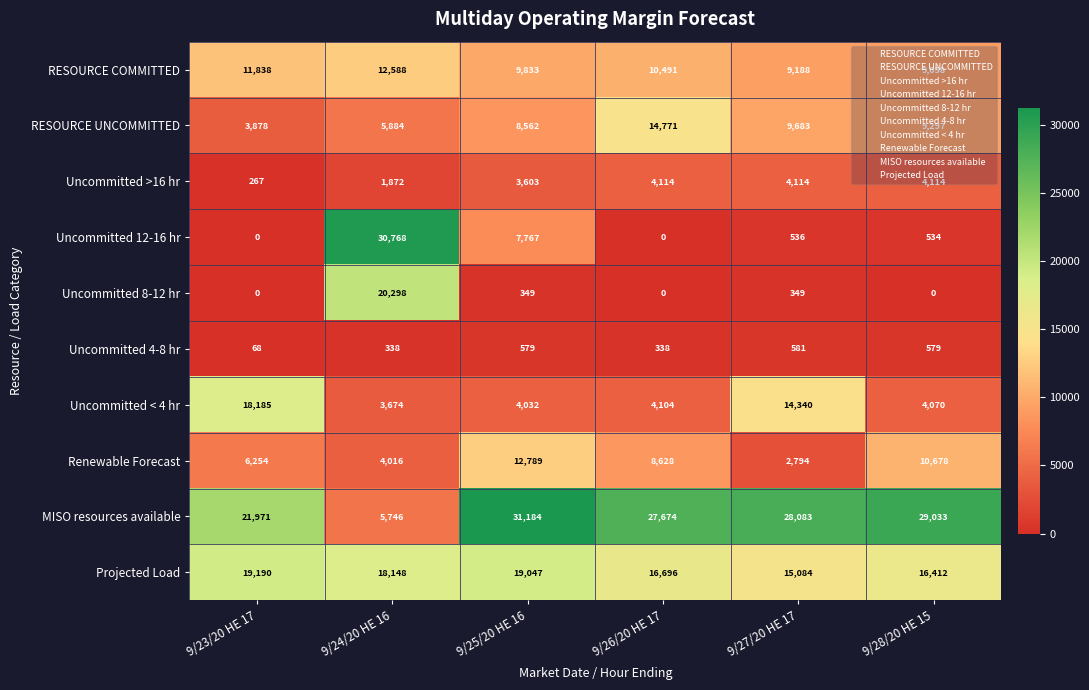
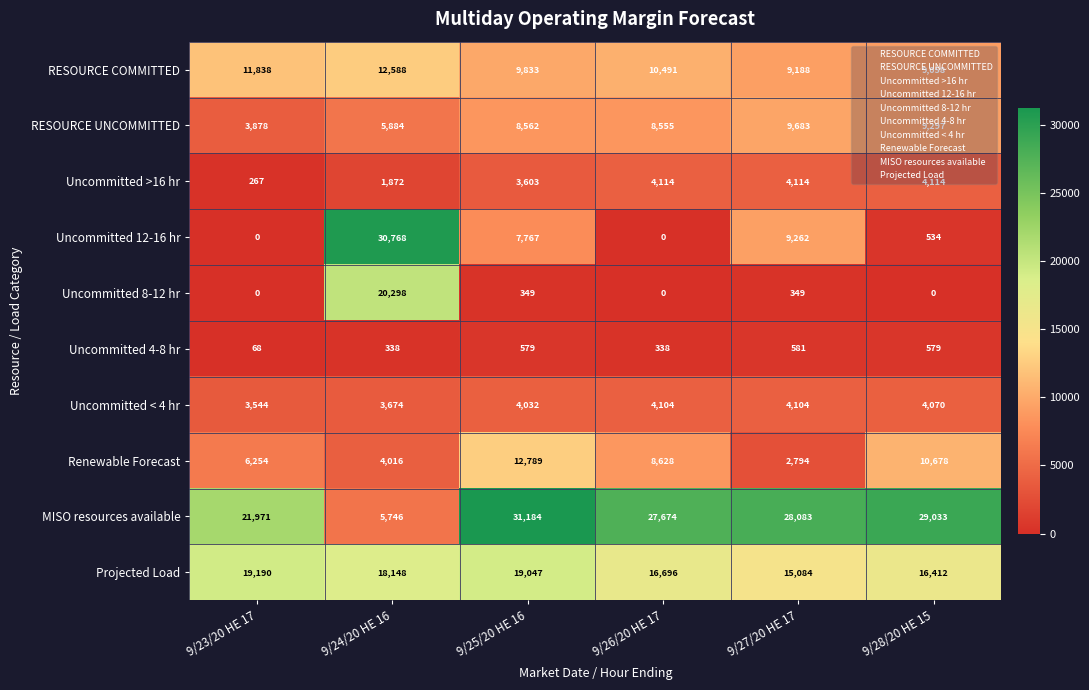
  {
    "RESOURCE COMMITTED": {
      "9/23/20 HE 17": "11,838",
      "9/24/20 HE 16": "12,588",
      "9/25/20 HE 16": "9,833",
      "9/26/20 HE 17": "10,491",
      "9/27/20 HE 17": "9,188"
    },
    "RESOURCE UNCOMMITTED": {
      "9/23/20 HE 17": "3,878",
      "9/24/20 HE 16": "5,884",
      "9/25/20 HE 16": "8,562",
-     "9/26/20 HE 17": "14,771",
+     "9/26/20 HE 17": "8,555",
      "9/27/20 HE 17": "9,683"
    },
    "Uncommitted >16 hr": {
      "9/23/20 HE 17": "267",
      "9/24/20 HE 16": "1,872",
      "9/25/20 HE 16": "3,603",
      "9/26/20 HE 17": "4,114",
      "9/27/20 HE 17": "4,114"
    },
    "Uncommitted 12-16 hr": {
      "9/23/20 HE 17": "0",
      "9/24/20 HE 16": "30,768",
      "9/25/20 HE 16": "7,767",
      "9/26/20 HE 17": "0",
-     "9/27/20 HE 17": "536",
+     "9/27/20 HE 17": "9,262",
      "9/28/20 HE 15": "534"
    },
    "Uncommitted 8-12 hr": {
      "9/23/20 HE 17": "0",
      "9/24/20 HE 16": "20,298",
      "9/25/20 HE 16": "349",
      "9/26/20 HE 17": "0",
      "9/27/20 HE 17": "349",
      "9/28/20 HE 15": "0"
    },
    "Uncommitted 4-8 hr": {
      "9/23/20 HE 17": "68",
      "9/24/20 HE 16": "338",
      "9/25/20 HE 16": "579",
      "9/26/20 HE 17": "338",
      "9/27/20 HE 17": "581",
      "9/28/20 HE 15": "579"
    },
    "Uncommitted < 4 hr": {
-     "9/23/20 HE 17": "18,185",
+     "9/23/20 HE 17": "3,544",
      "9/24/20 HE 16": "3,674",
      "9/25/20 HE 16": "4,032",
      "9/26/20 HE 17": "4,104",
-     "9/27/20 HE 17": "14,340",
+     "9/27/20 HE 17": "4,104",
      "9/28/20 HE 15": "4,070"
    },
    "Renewable Forecast": {
      "9/23/20 HE 17": "6,254",
      "9/24/20 HE 16": "4,016",
      "9/25/20 HE 16": "12,789",
      "9/26/20 HE 17": "8,628",
      "9/27/20 HE 17": "2,794",
      "9/28/20 HE 15": "10,678"
    },
    "MISO resources available": {
      "9/23/20 HE 17": "21,971",
      "9/24/20 HE 16": "5,746",
      "9/25/20 HE 16": "31,184",
      "9/26/20 HE 17": "27,674",
      "9/27/20 HE 17": "28,083",
      "9/28/20 HE 15": "29,033"
    },
    "Projected Load": {
      "9/23/20 HE 17": "19,190",
      "9/24/20 HE 16": "18,148",
      "9/25/20 HE 16": "19,047",
      "9/26/20 HE 17": "16,696",
      "9/27/20 HE 17": "15,084",
      "9/28/20 HE 15": "16,412"
    }
  }
